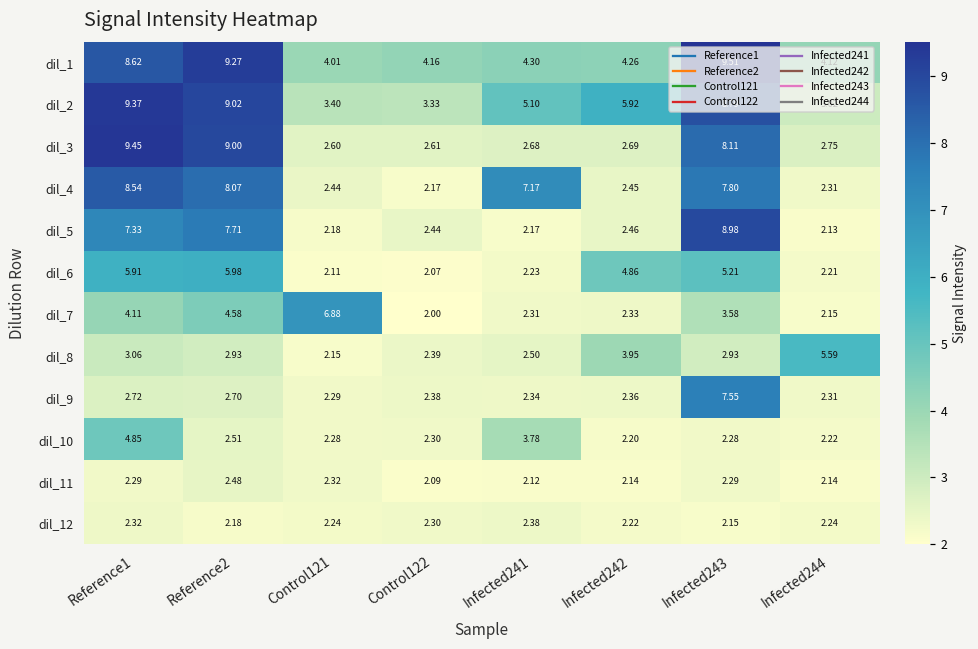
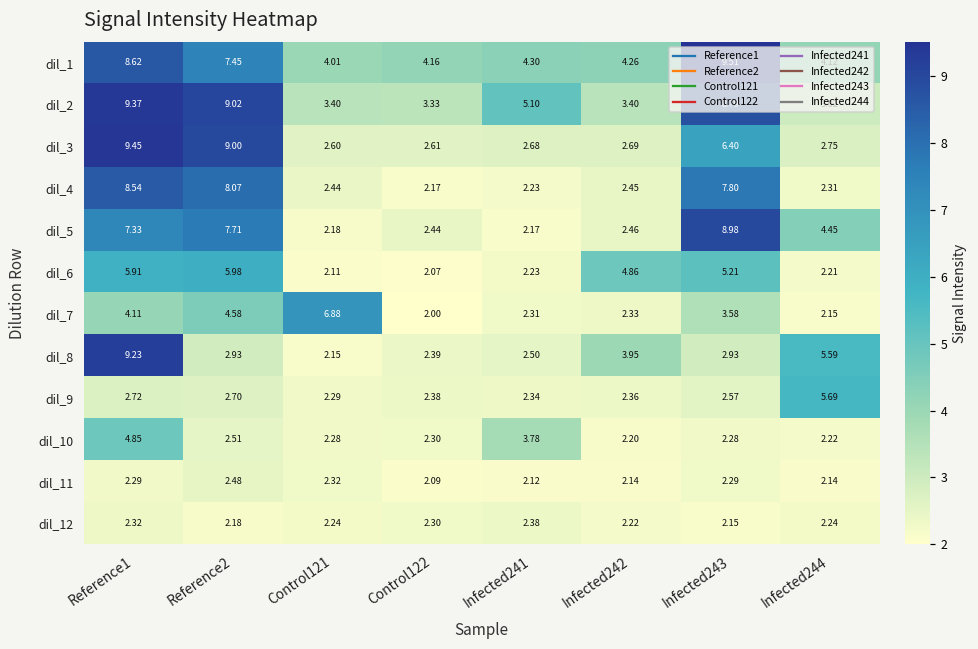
  {
    "dil_1": {
      "Reference1": 8.62,
-     "Reference2": 9.27,
+     "Reference2": 7.45,
      "Control121": 4.01,
      "Control122": 4.16,
      "Infected241": 4.30,
      "Infected242": 4.26
    },
    "dil_2": {
      "Reference1": 9.37,
      "Reference2": 9.02,
      "Control121": 3.40,
      "Control122": 3.33,
      "Infected241": 5.10,
-     "Infected242": 5.92
+     "Infected242": 3.40
    },
    "dil_3": {
      "Reference1": 9.45,
      "Reference2": 9.00,
      "Control121": 2.60,
      "Control122": 2.61,
      "Infected241": 2.68,
      "Infected242": 2.69,
-     "Infected243": 8.11,
+     "Infected243": 6.40,
      "Infected244": 2.75
    },
    "dil_4": {
      "Reference1": 8.54,
      "Reference2": 8.07,
      "Control121": 2.44,
      "Control122": 2.17,
-     "Infected241": 7.17,
+     "Infected241": 2.23,
      "Infected242": 2.45,
      "Infected243": 7.80,
      "Infected244": 2.31
    },
    "dil_5": {
      "Reference1": 7.33,
      "Reference2": 7.71,
      "Control121": 2.18,
      "Control122": 2.44,
      "Infected241": 2.17,
      "Infected242": 2.46,
      "Infected243": 8.98,
-     "Infected244": 2.13
+     "Infected244": 4.45
    },
    "dil_6": {
      "Reference1": 5.91,
      "Reference2": 5.98,
      "Control121": 2.11,
      "Control122": 2.07,
      "Infected241": 2.23,
      "Infected242": 4.86,
      "Infected243": 5.21,
      "Infected244": 2.21
    },
    "dil_7": {
      "Reference1": 4.11,
      "Reference2": 4.58,
      "Control121": 6.88,
      "Control122": 2.00,
      "Infected241": 2.31,
      "Infected242": 2.33,
      "Infected243": 3.58,
      "Infected244": 2.15
    },
    "dil_8": {
-     "Reference1": 3.06,
+     "Reference1": 9.23,
      "Reference2": 2.93,
      "Control121": 2.15,
      "Control122": 2.39,
      "Infected241": 2.50,
      "Infected242": 3.95,
      "Infected243": 2.93,
      "Infected244": 5.59
    },
    "dil_9": {
      "Reference1": 2.72,
      "Reference2": 2.70,
      "Control121": 2.29,
      "Control122": 2.38,
      "Infected241": 2.34,
      "Infected242": 2.36,
-     "Infected243": 7.55,
-     "Infected244": 2.31
+     "Infected243": 2.57,
+     "Infected244": 5.69
    },
    "dil_10": {
      "Reference1": 4.85,
      "Reference2": 2.51,
      "Control121": 2.28,
      "Control122": 2.30,
      "Infected241": 3.78,
      "Infected242": 2.20,
      "Infected243": 2.28,
      "Infected244": 2.22
    },
    "dil_11": {
      "Reference1": 2.29,
      "Reference2": 2.48,
      "Control121": 2.32,
      "Control122": 2.09,
      "Infected241": 2.12,
      "Infected242": 2.14,
      "Infected243": 2.29,
      "Infected244": 2.14
    },
    "dil_12": {
      "Reference1": 2.32,
      "Reference2": 2.18,
      "Control121": 2.24,
      "Control122": 2.30,
      "Infected241": 2.38,
      "Infected242": 2.22,
      "Infected243": 2.15,
      "Infected244": 2.24
    }
  }
